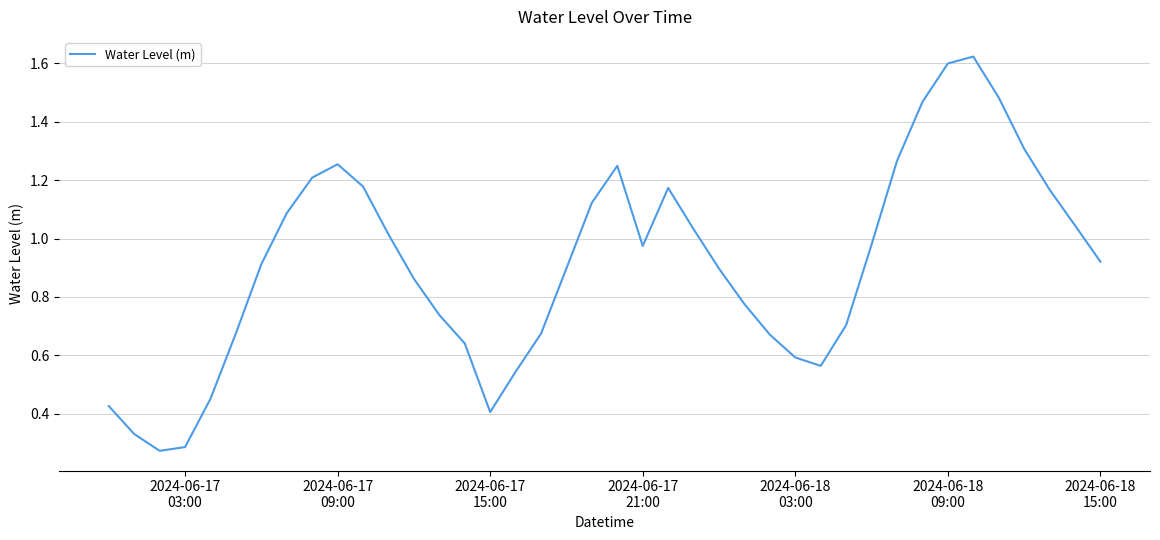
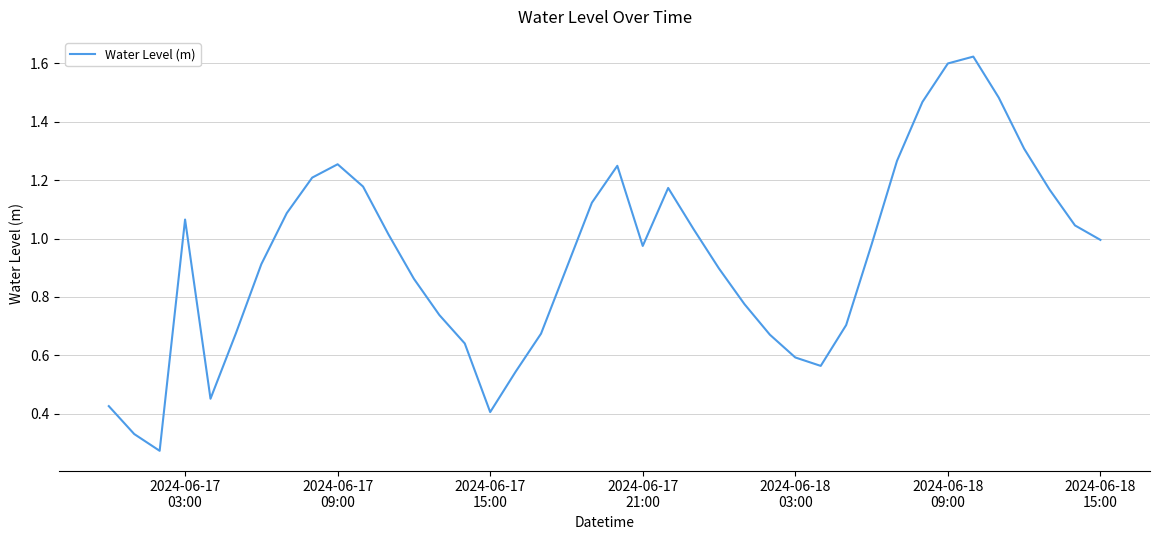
  {
-   "2024-06-17 03:00": 0.29,
+   "2024-06-17 03:00": 1.07,
    "2024-06-17 09:00": 1.25,
    "2024-06-17 15:00": 0.41,
    "2024-06-17 21:00": 0.97,
    "2024-06-18 03:00": 0.59,
    "2024-06-18 09:00": 1.60,
-   "2024-06-18 15:00": 0.92
+   "2024-06-18 15:00": 1.00
  }
